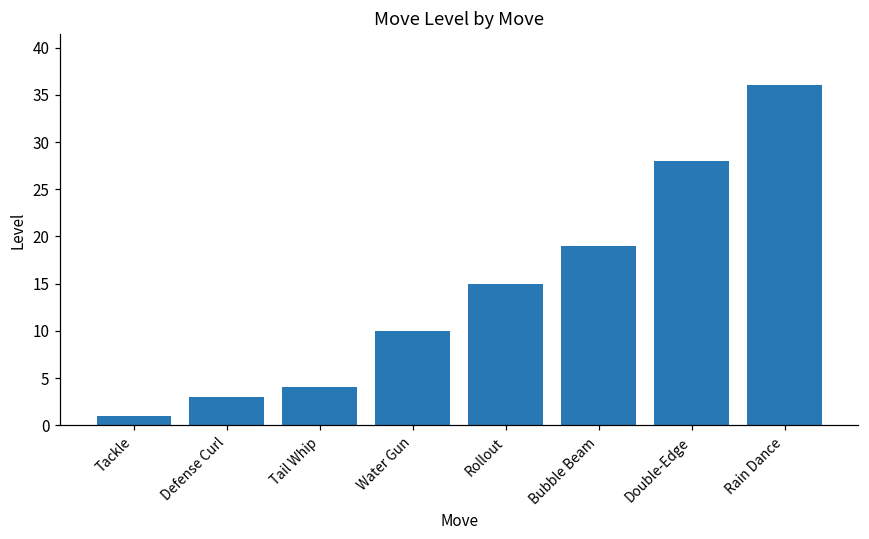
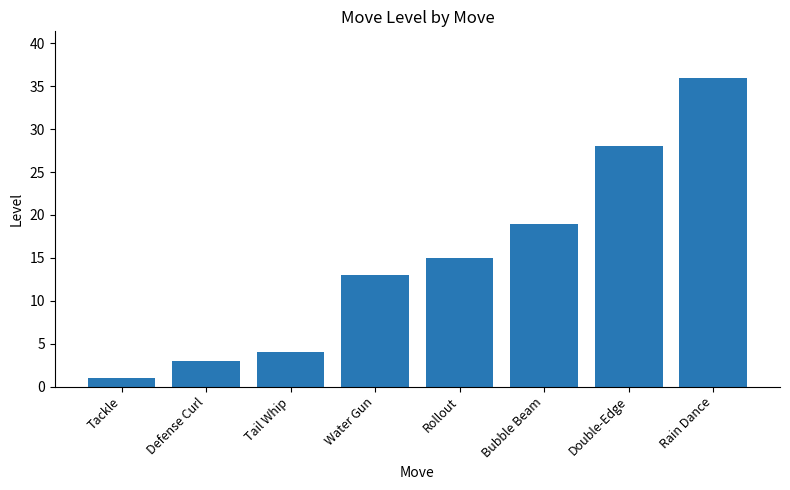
  {
    "Tackle": 1,
    "Defense Curl": 3,
    "Tail Whip": 4,
-   "Water Gun": 10,
+   "Water Gun": 13,
    "Rollout": 15,
    "Bubble Beam": 19,
    "Double-Edge": 28,
    "Rain Dance": 36
  }
